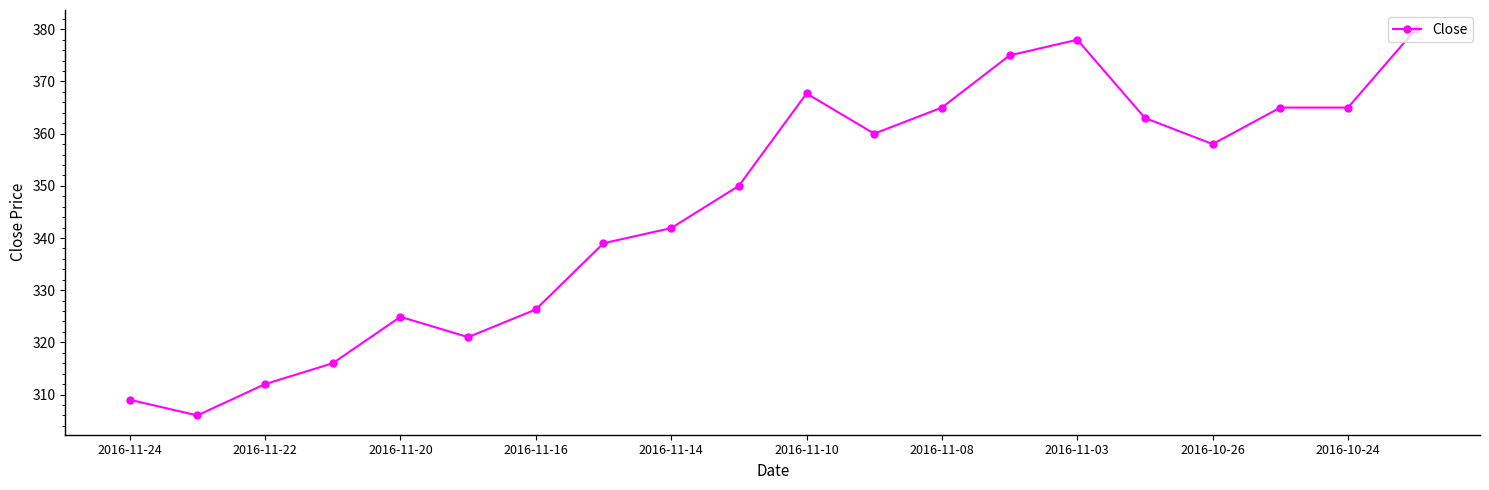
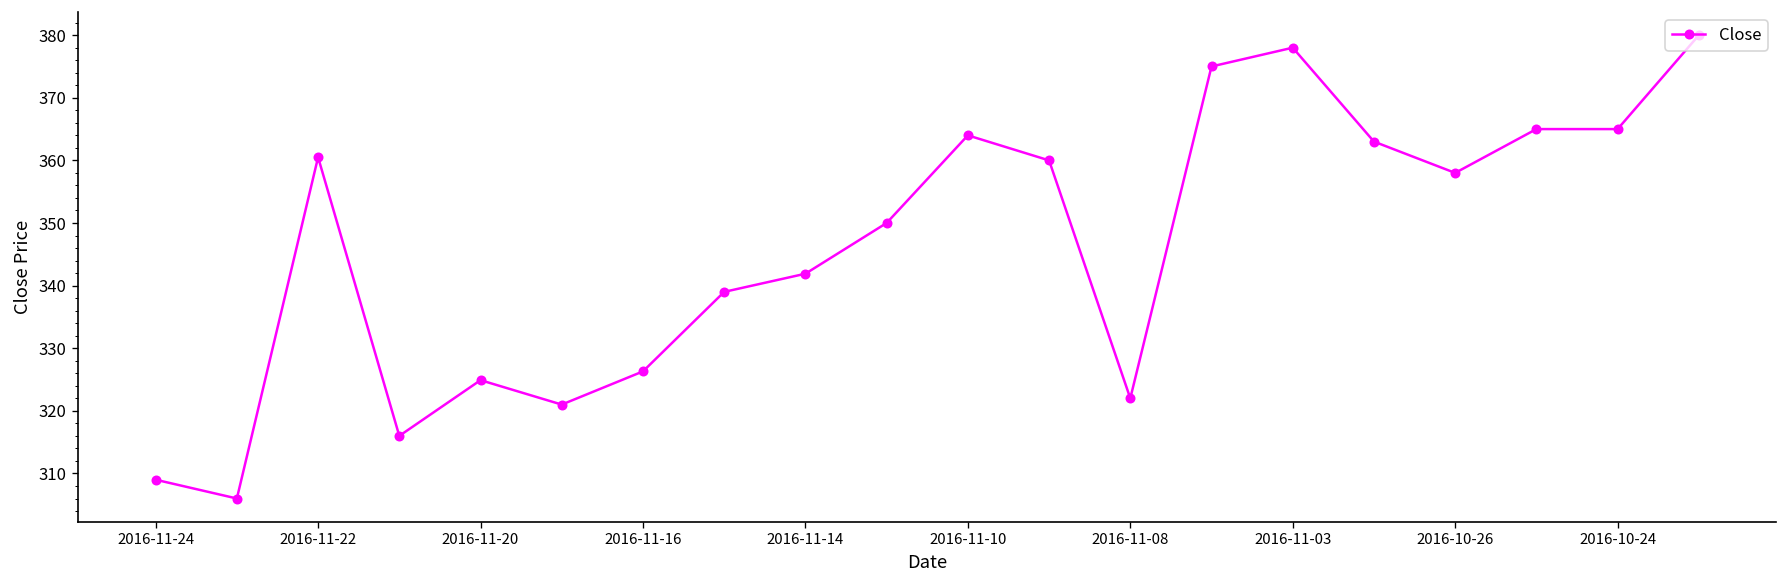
  {
    "2016-11-24": 309,
-   "2016-11-22": 312,
+   "2016-11-22": 361,
    "2016-11-20": 325,
    "2016-11-16": 326,
    "2016-11-14": 342,
-   "2016-11-10": 368,
-   "2016-11-08": 365,
+   "2016-11-10": 364,
+   "2016-11-08": 322,
    "2016-11-03": 378,
    "2016-10-26": 358,
    "2016-10-24": 365
  }
